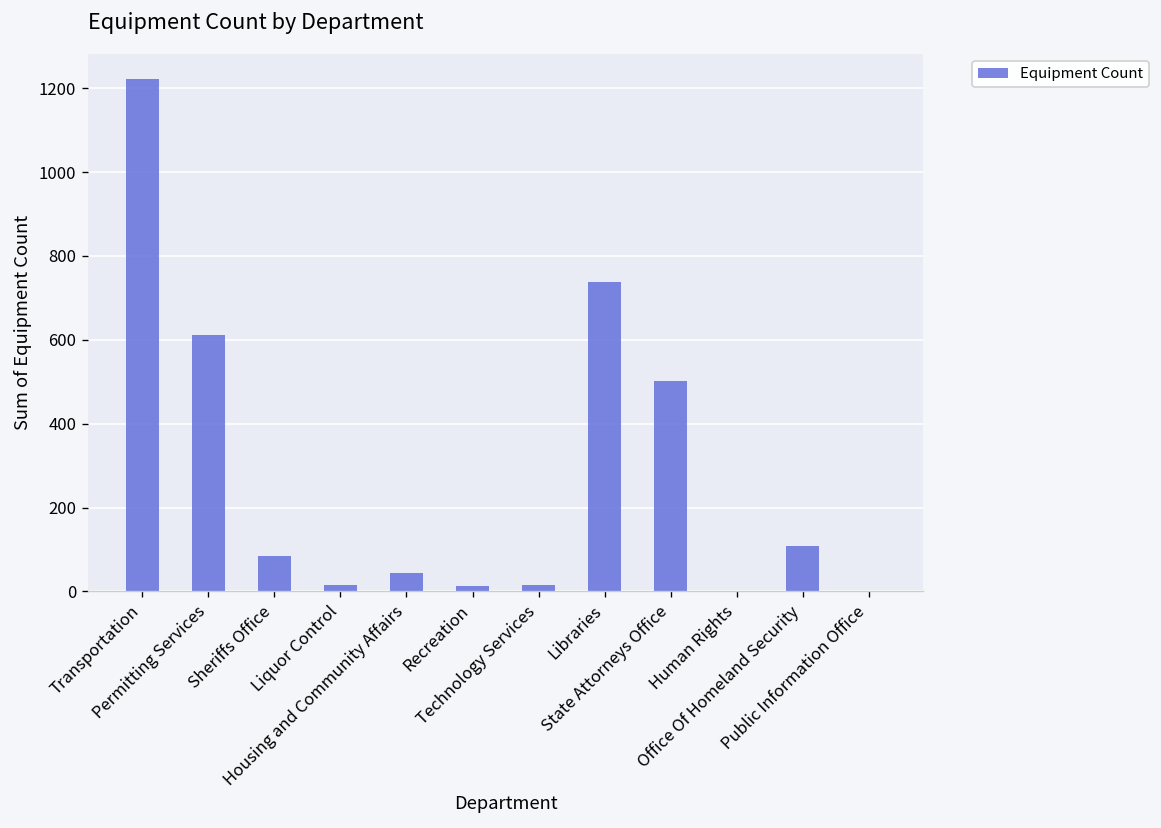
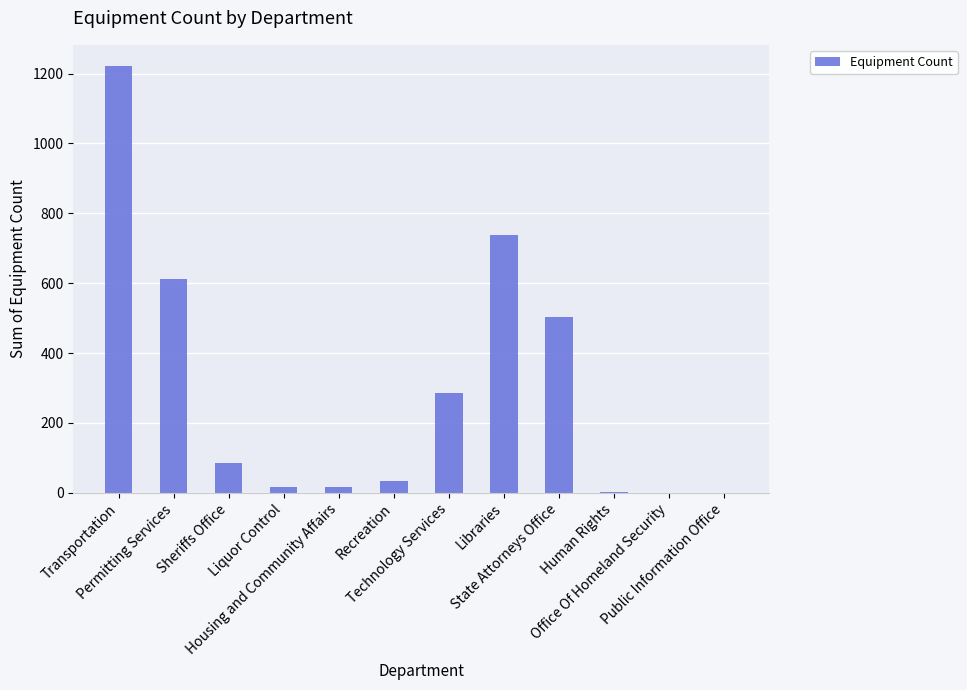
  {
    "Transportation": 1220,
    "Permitting Services": 610,
    "Sheriffs Office": 90,
    "Liquor Control": 20,
-   "Housing and Community Affairs": 50,
-   "Recreation": 10,
-   "Technology Services": 20,
+   "Housing and Community Affairs": 20,
+   "Recreation": 40,
+   "Technology Services": 290,
    "Libraries": 740,
    "State Attorneys Office": 500,
-   "Office Of Homeland Security": 110
+   "Office Of Homeland Security": 0
  }
